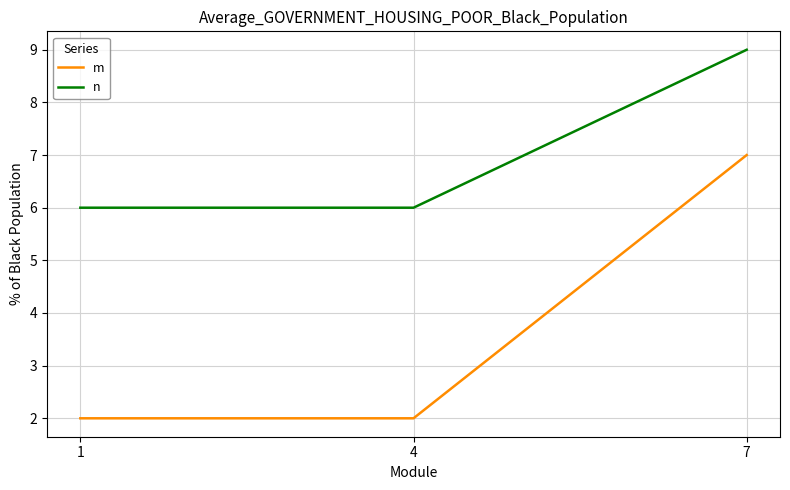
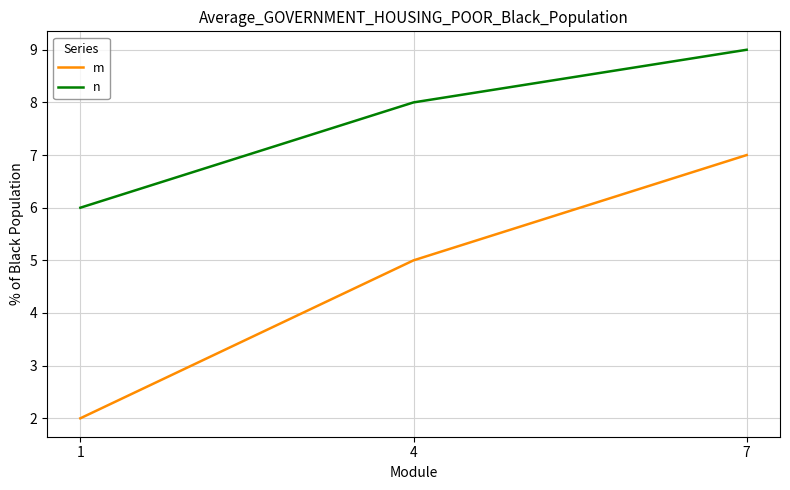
  {
    "m": {
      "1": 2,
-     "4": 2,
+     "4": 5,
      "7": 7
    },
    "n": {
      "1": 6,
-     "4": 6,
+     "4": 8,
      "7": 9
    }
  }
